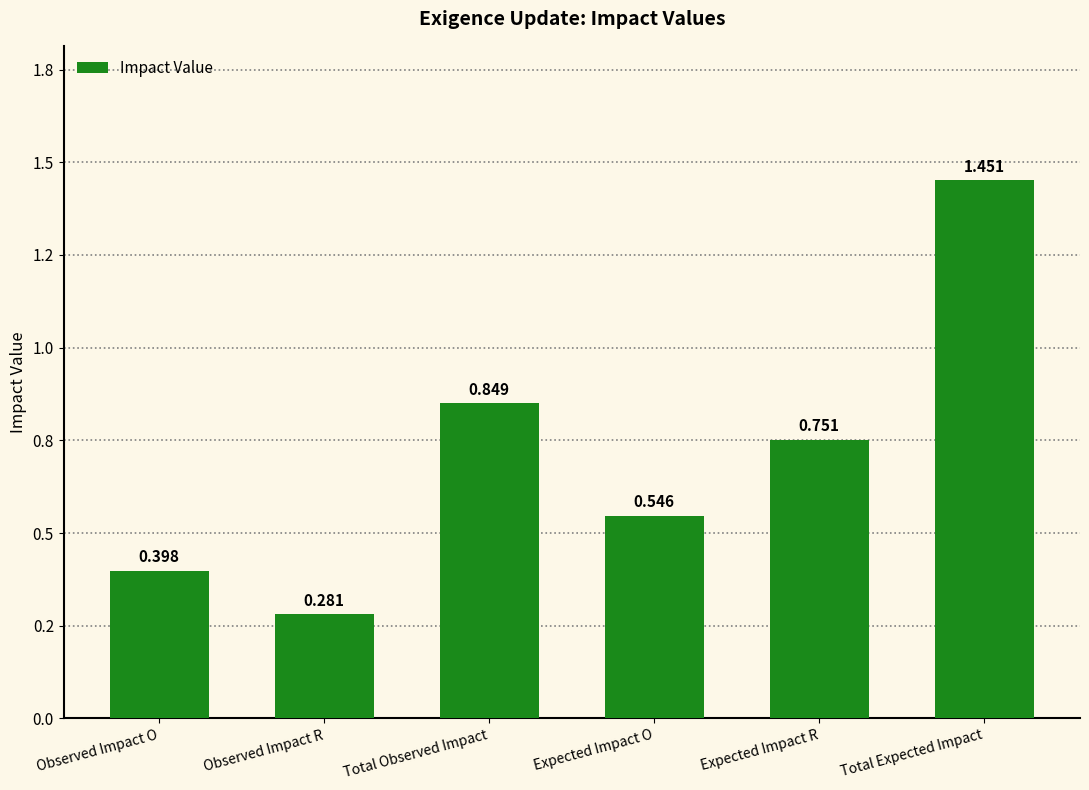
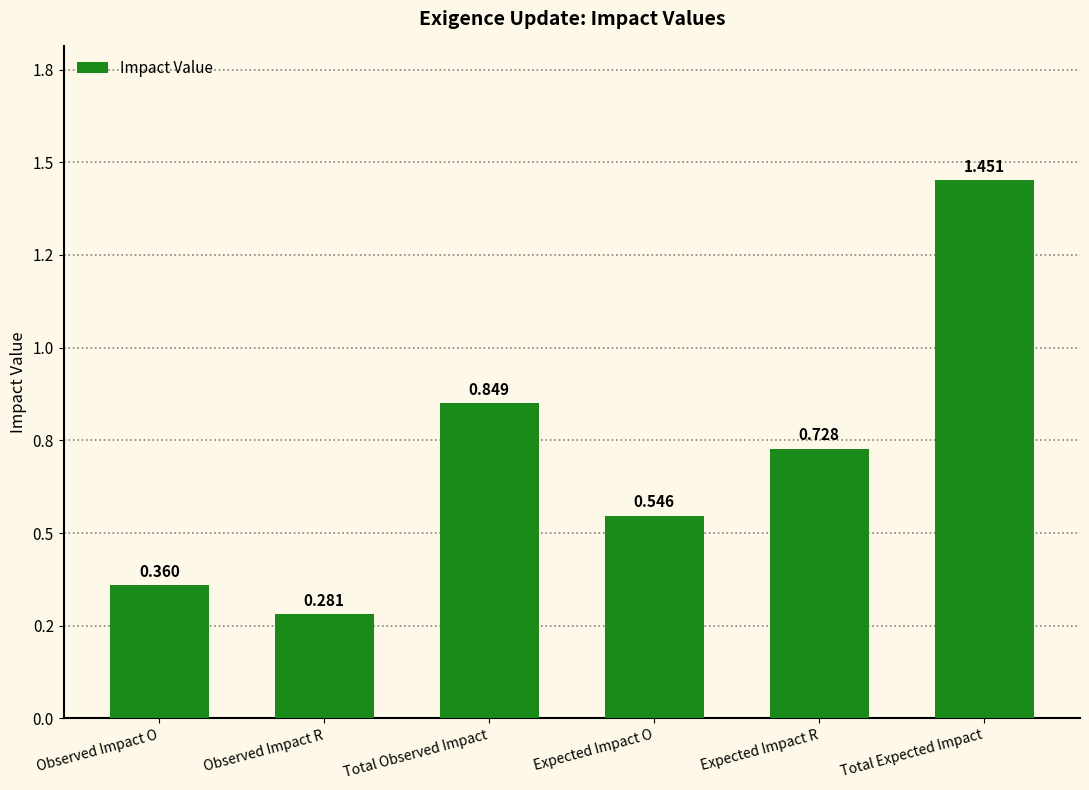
  {
-   "Observed Impact O": 0.398,
+   "Observed Impact O": 0.360,
    "Observed Impact R": 0.281,
    "Total Observed Impact": 0.849,
    "Expected Impact O": 0.546,
-   "Expected Impact R": 0.751,
+   "Expected Impact R": 0.728,
    "Total Expected Impact": 1.451
  }
